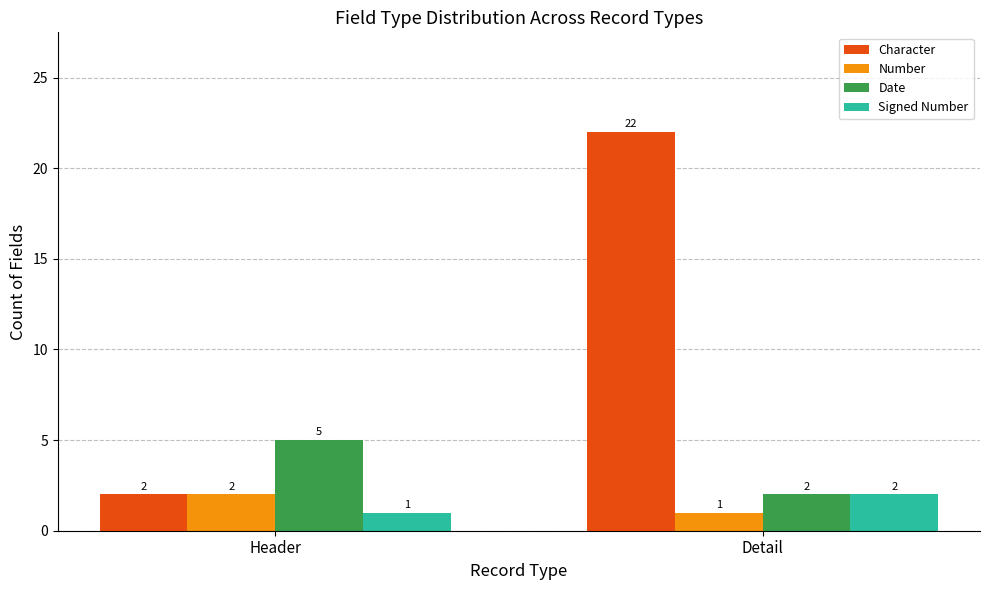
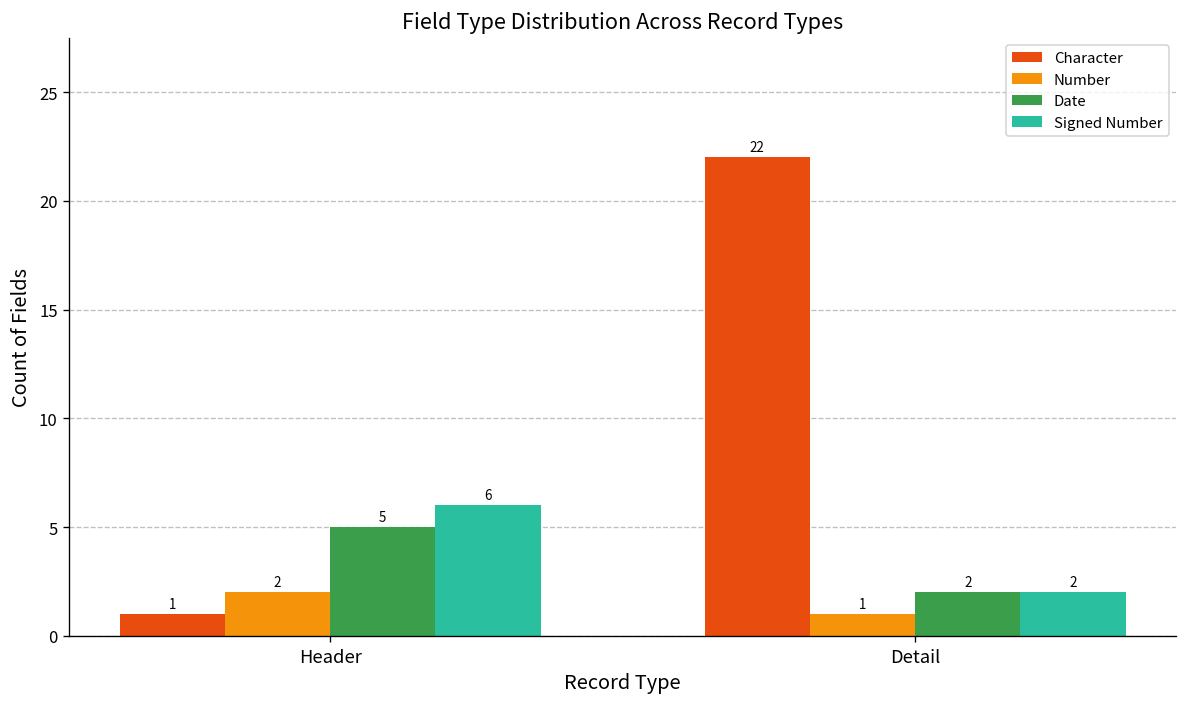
  {
    "Character": {
-     "Header": 2,
+     "Header": 1,
      "Detail": 22
    },
    "Number": {
      "Header": 2,
      "Detail": 1
    },
    "Date": {
      "Header": 5,
      "Detail": 2
    },
    "Signed Number": {
-     "Header": 1,
+     "Header": 6,
      "Detail": 2
    }
  }
